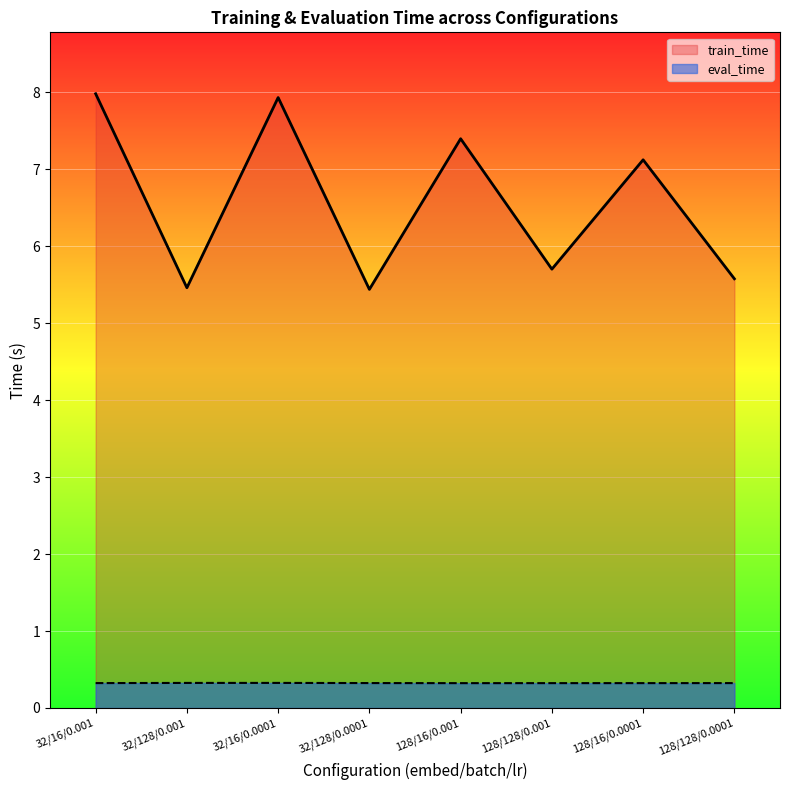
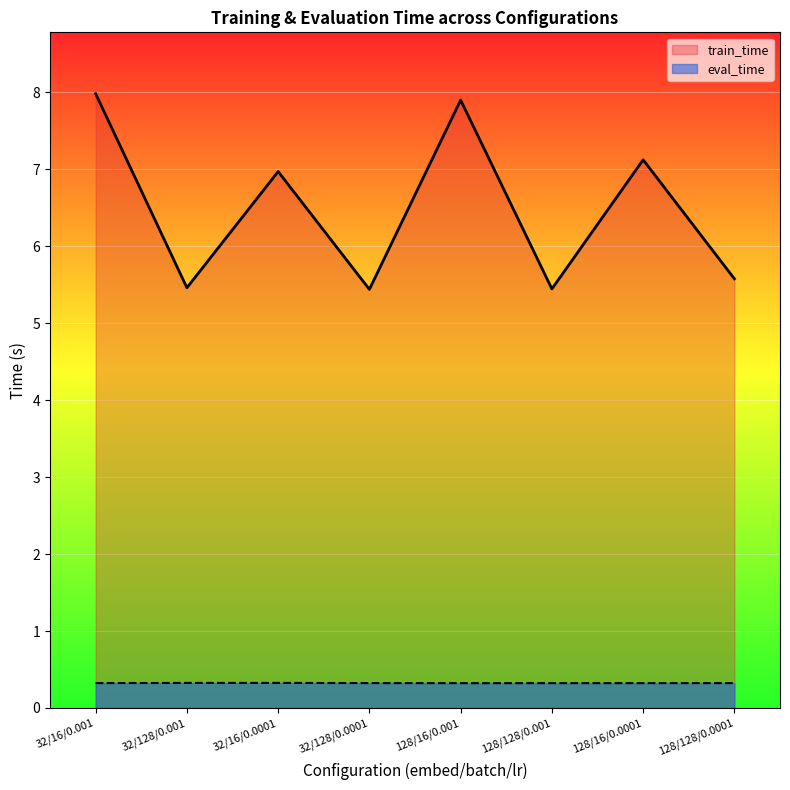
  {
    "train_time": {
      "32/16/0.001": 8.0,
      "32/128/0.001": 5.5,
-     "32/16/0.0001": 7.9,
+     "32/16/0.0001": 7.0,
      "32/128/0.0001": 5.4,
-     "128/16/0.001": 7.4,
-     "128/128/0.001": 5.7,
+     "128/16/0.001": 7.9,
+     "128/128/0.001": 5.4,
      "128/16/0.0001": 7.1,
      "128/128/0.0001": 5.6
    },
    "eval_time": {
      "32/16/0.001": 0.3,
      "32/128/0.001": 0.3,
      "32/16/0.0001": 0.3,
      "32/128/0.0001": 0.3,
      "128/16/0.001": 0.3,
      "128/128/0.001": 0.3,
      "128/16/0.0001": 0.3,
      "128/128/0.0001": 0.3
    }
  }
